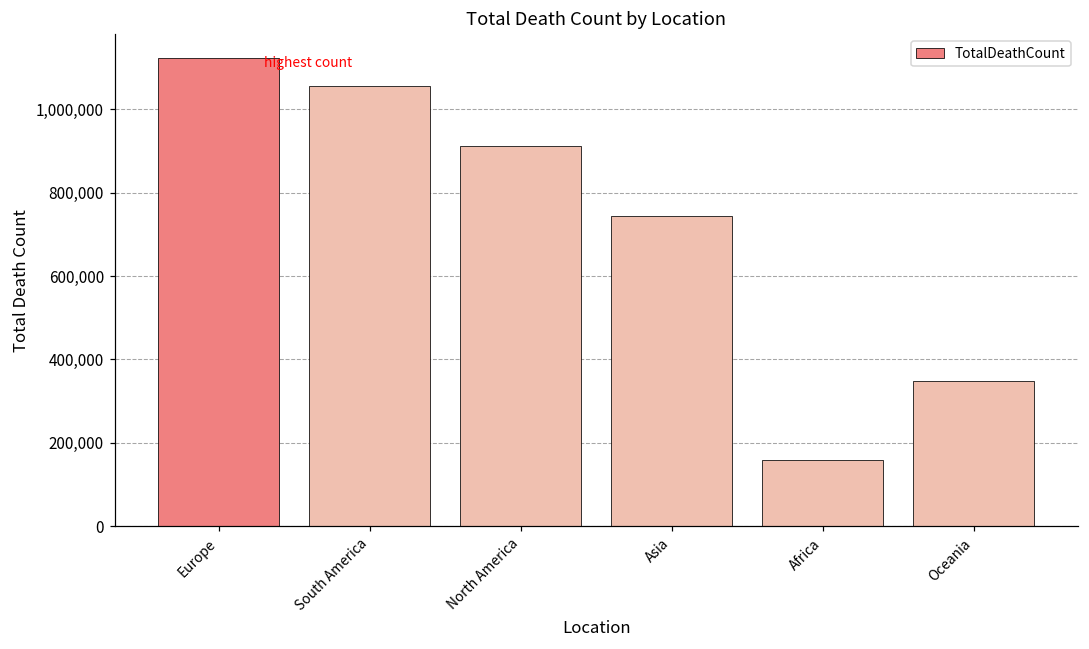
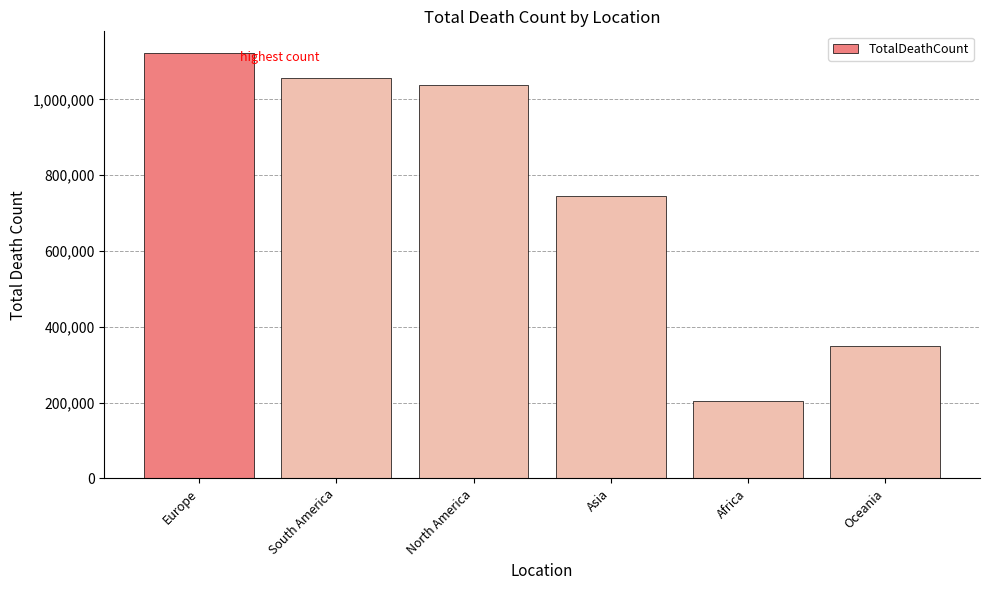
  {
    "Europe": "1,120,000",
    "South America": "1,060,000",
-   "North America": "910,000",
+   "North America": "1,040,000",
    "Asia": "740,000",
-   "Africa": "160,000",
+   "Africa": "200,000",
    "Oceania": "350,000"
  }
